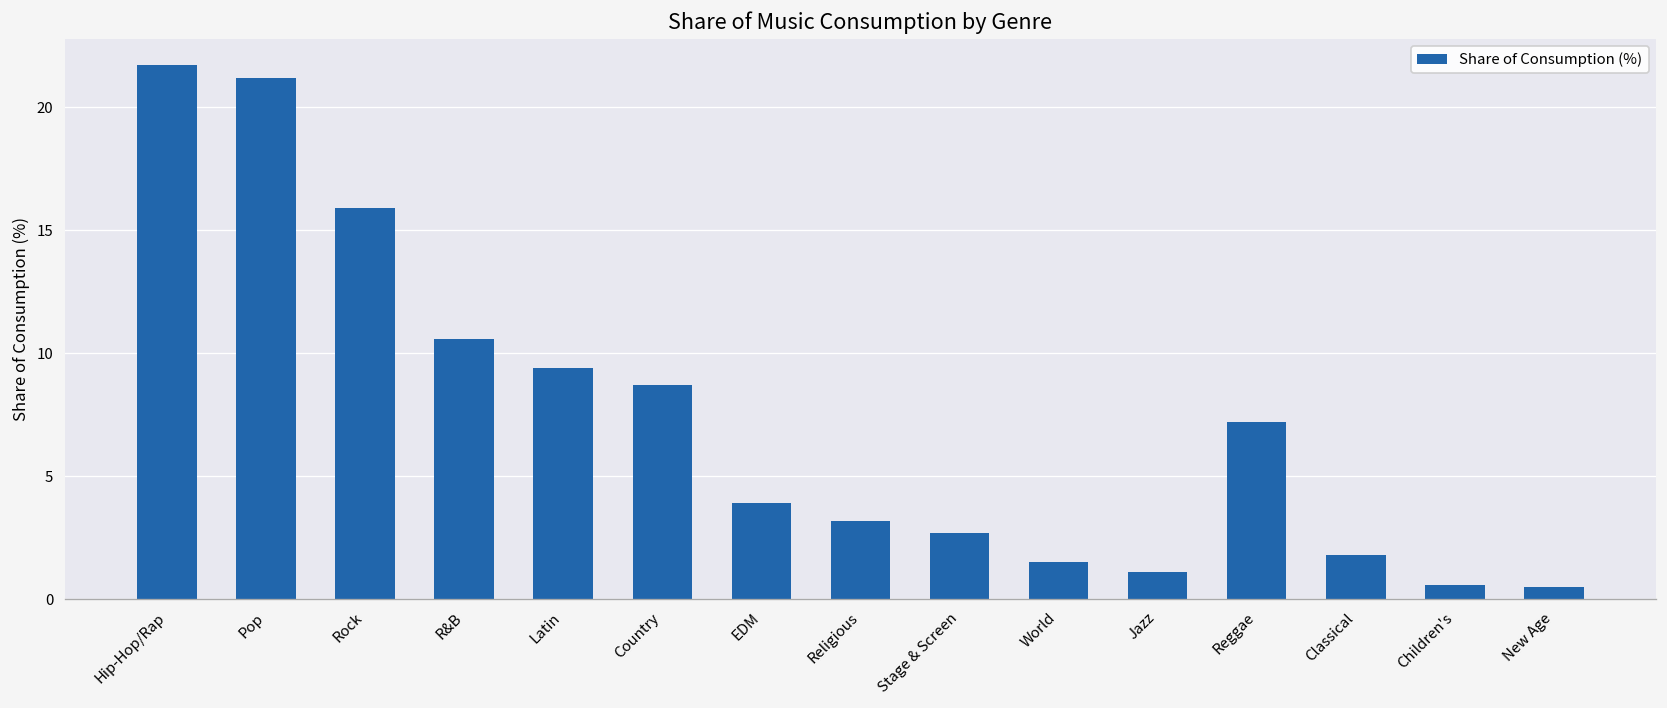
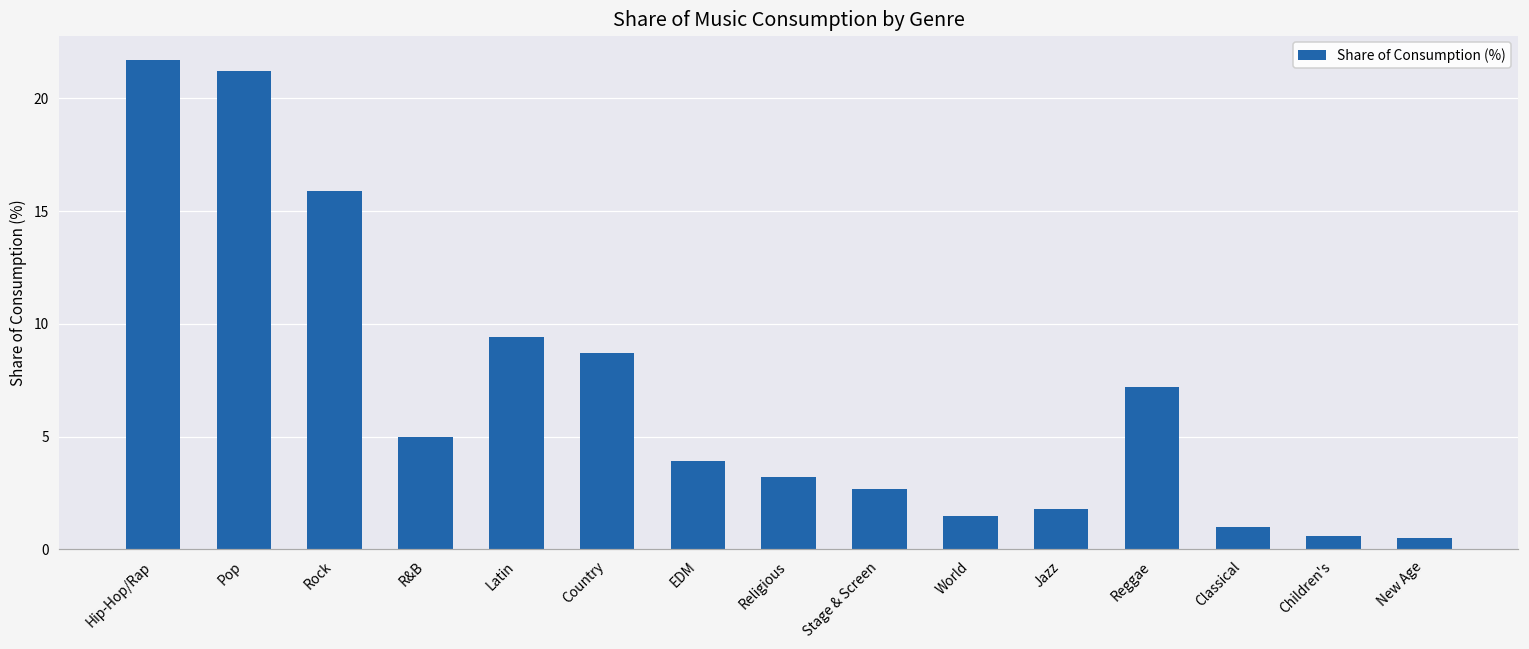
  {
    "Hip-Hop/Rap": 21.7,
    "Pop": 21.2,
    "Rock": 15.9,
-   "R&B": 10.6,
+   "R&B": 5.0,
    "Latin": 9.4,
    "Country": 8.7,
    "EDM": 3.9,
    "Religious": 3.2,
    "Stage & Screen": 2.7,
    "World": 1.5,
-   "Jazz": 1.1,
+   "Jazz": 1.8,
    "Reggae": 7.2,
-   "Classical": 1.8,
+   "Classical": 1.0,
    "Children's": 0.6,
    "New Age": 0.5
  }
